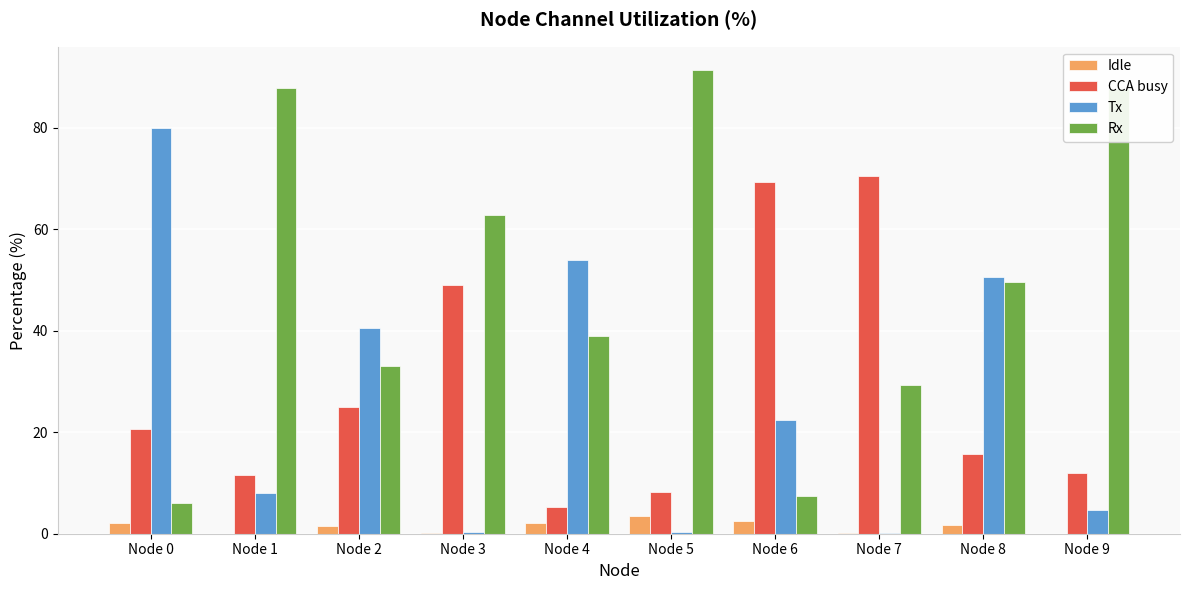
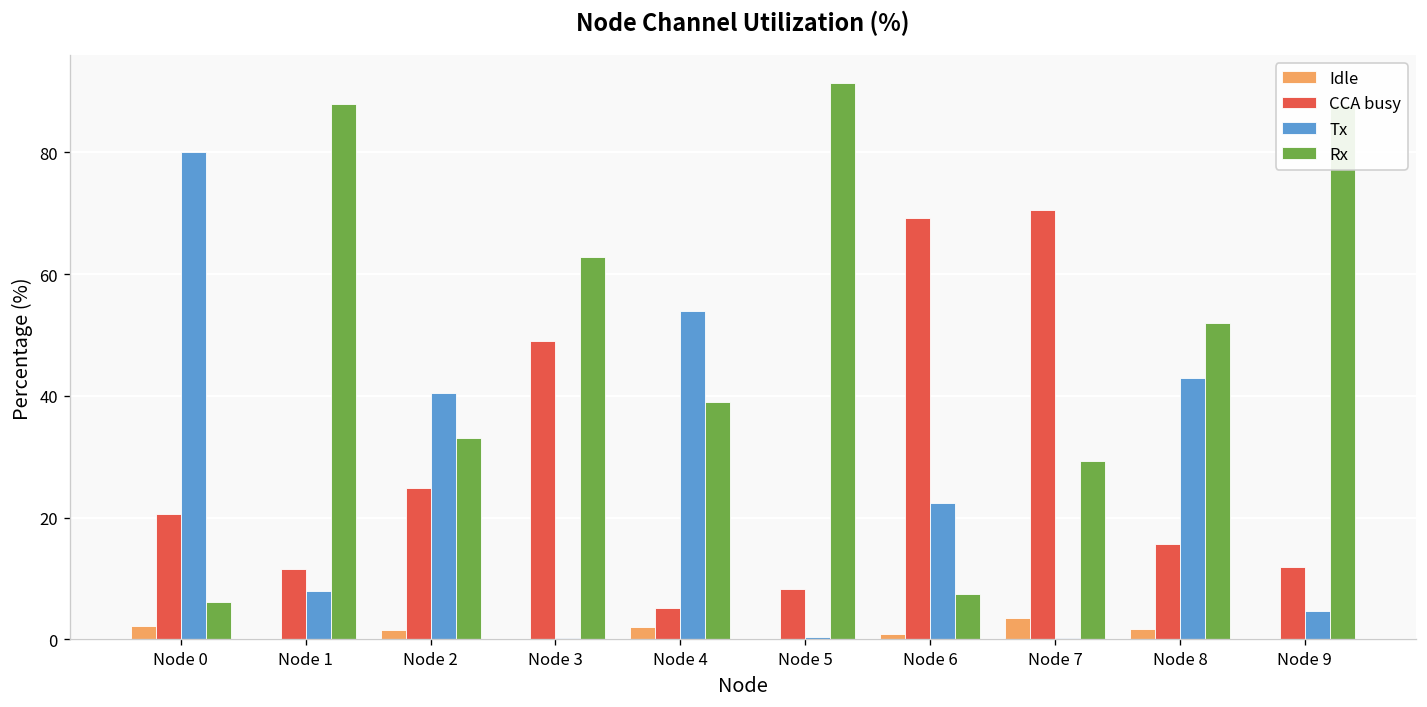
  {
    "Idle": {
      "Node 0": 2,
      "Node 2": 2,
      "Node 4": 2,
-     "Node 5": 4,
-     "Node 6": 3,
-     "Node 7": 0,
+     "Node 5": 0,
+     "Node 6": 1,
+     "Node 7": 3,
      "Node 8": 2
    },
    "CCA busy": {
      "Node 0": 21,
      "Node 1": 12,
      "Node 2": 25,
      "Node 3": 49,
      "Node 4": 5,
      "Node 5": 8,
      "Node 6": 69,
      "Node 7": 70,
      "Node 8": 16,
      "Node 9": 12
    },
    "Tx": {
      "Node 0": 80,
      "Node 1": 8,
      "Node 2": 41,
      "Node 4": 54,
      "Node 6": 22,
-     "Node 8": 51,
+     "Node 8": 43,
      "Node 9": 5
    },
    "Rx": {
      "Node 0": 6,
      "Node 1": 88,
      "Node 2": 33,
      "Node 3": 63,
      "Node 4": 39,
      "Node 5": 91,
      "Node 6": 7,
      "Node 7": 29,
-     "Node 8": 50
+     "Node 8": 52
    }
  }
